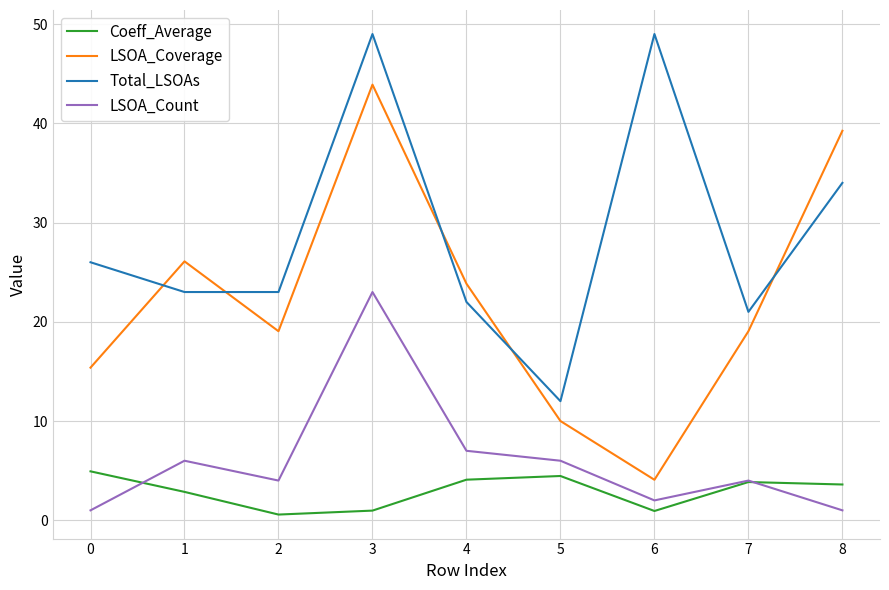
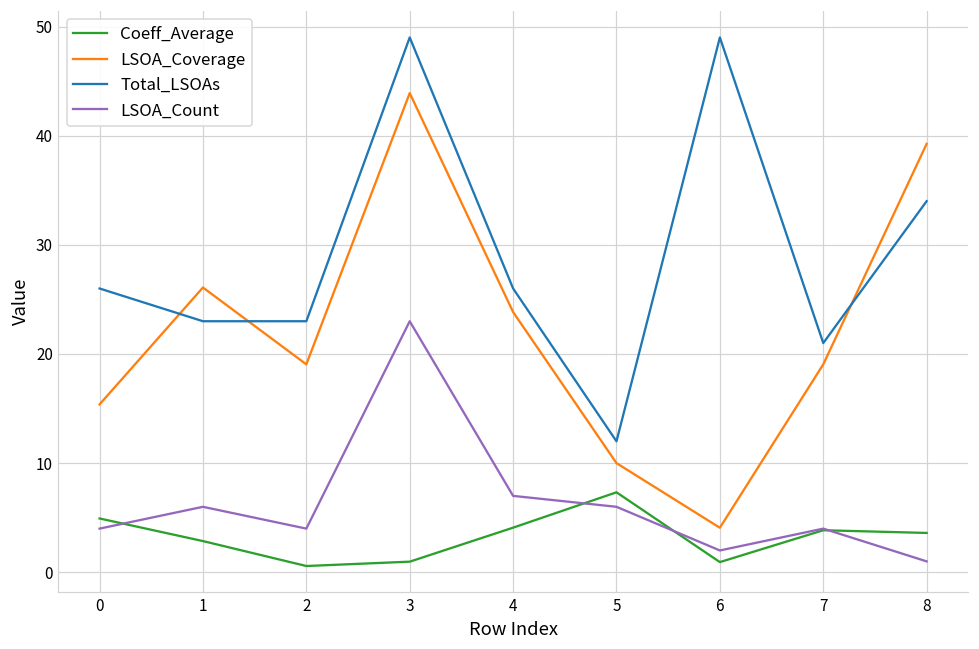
  {
    "Coeff_Average": {
      "0": 5,
      "1": 3,
      "2": 1,
      "3": 1,
      "4": 4,
-     "5": 4,
+     "5": 7,
      "6": 1,
      "8": 4
    },
    "LSOA_Coverage": {
      "0": 15,
      "1": 26,
      "2": 19,
      "3": 44,
      "4": 24,
      "5": 10,
      "6": 4,
      "7": 19,
      "8": 39
    },
    "Total_LSOAs": {
      "0": 26,
      "1": 23,
      "2": 23,
      "3": 49,
-     "4": 22,
+     "4": 26,
      "5": 12,
      "6": 49,
      "7": 21,
      "8": 34
    },
    "LSOA_Count": {
-     "0": 1,
+     "0": 4,
      "1": 6,
      "2": 4,
      "3": 23,
      "4": 7,
      "5": 6,
      "6": 2,
      "8": 1
    }
  }
